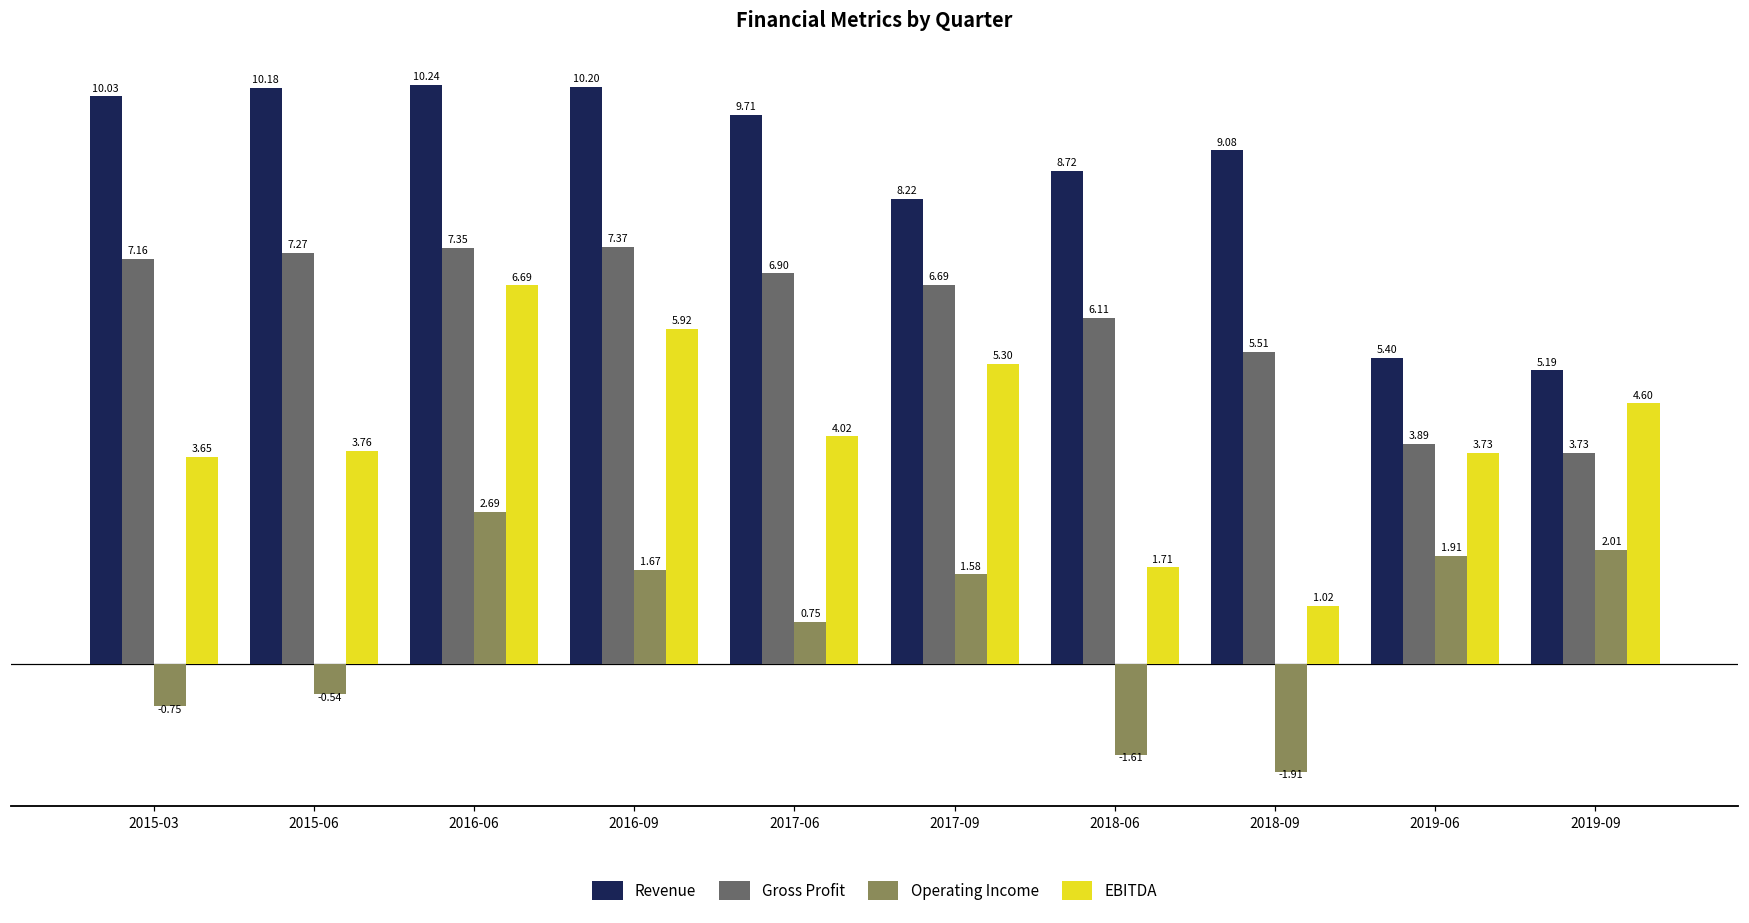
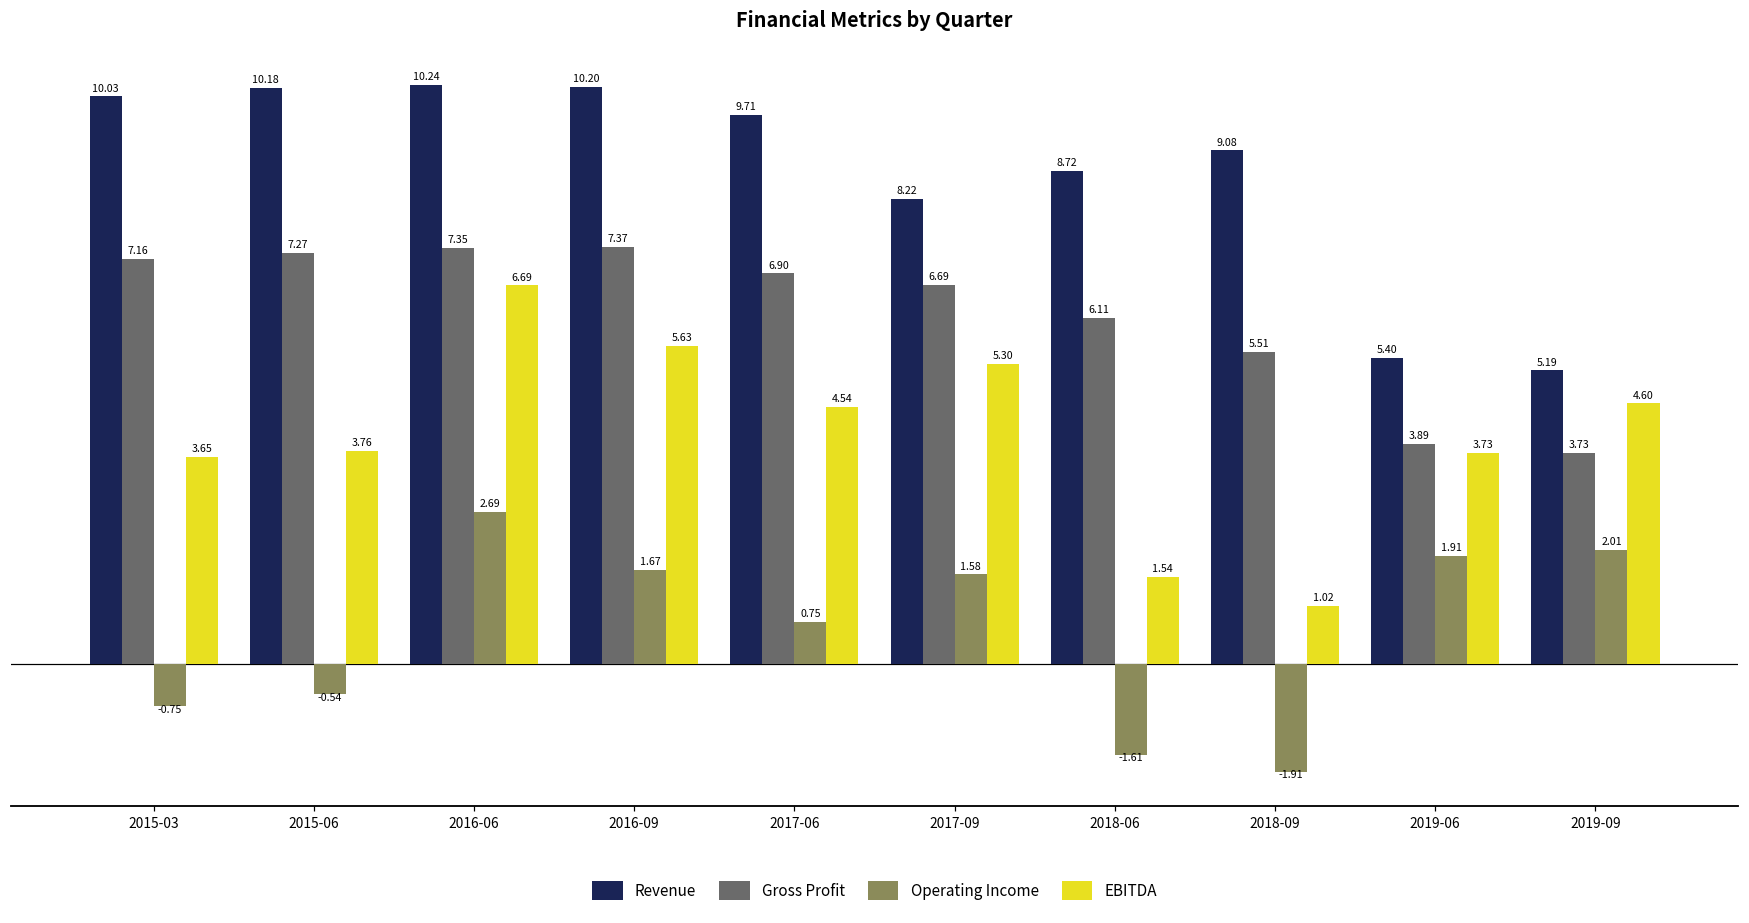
  {
    "Revenue": {
      "2015-03": 10.03,
      "2015-06": 10.18,
      "2016-06": 10.24,
      "2016-09": 10.20,
      "2017-06": 9.71,
      "2017-09": 8.22,
      "2018-06": 8.72,
      "2018-09": 9.08,
      "2019-06": 5.40,
      "2019-09": 5.19
    },
    "EBITDA": {
      "2015-03": 3.65,
      "2015-06": 3.76,
      "2016-06": 6.69,
-     "2016-09": 5.92,
-     "2017-06": 4.02,
+     "2016-09": 5.63,
+     "2017-06": 4.54,
      "2017-09": 5.30,
-     "2018-06": 1.71,
+     "2018-06": 1.54,
      "2018-09": 1.02,
      "2019-06": 3.73,
      "2019-09": 4.60
    }
  }
